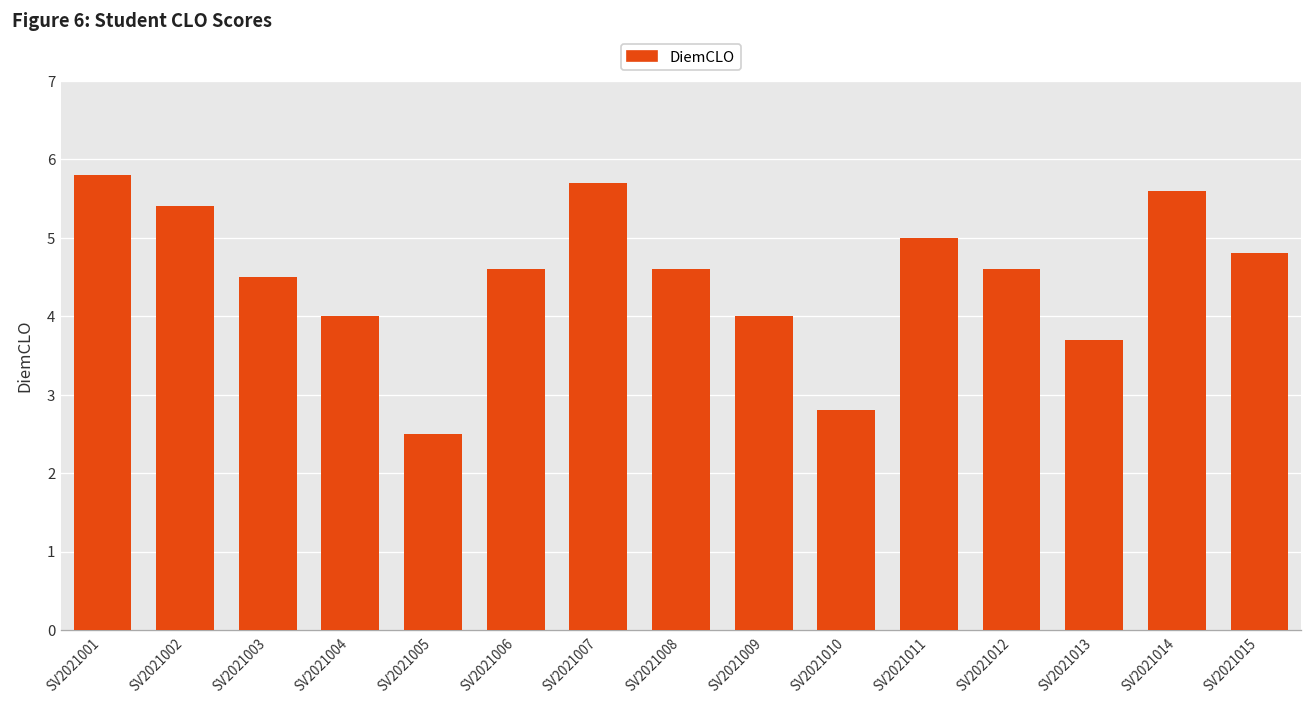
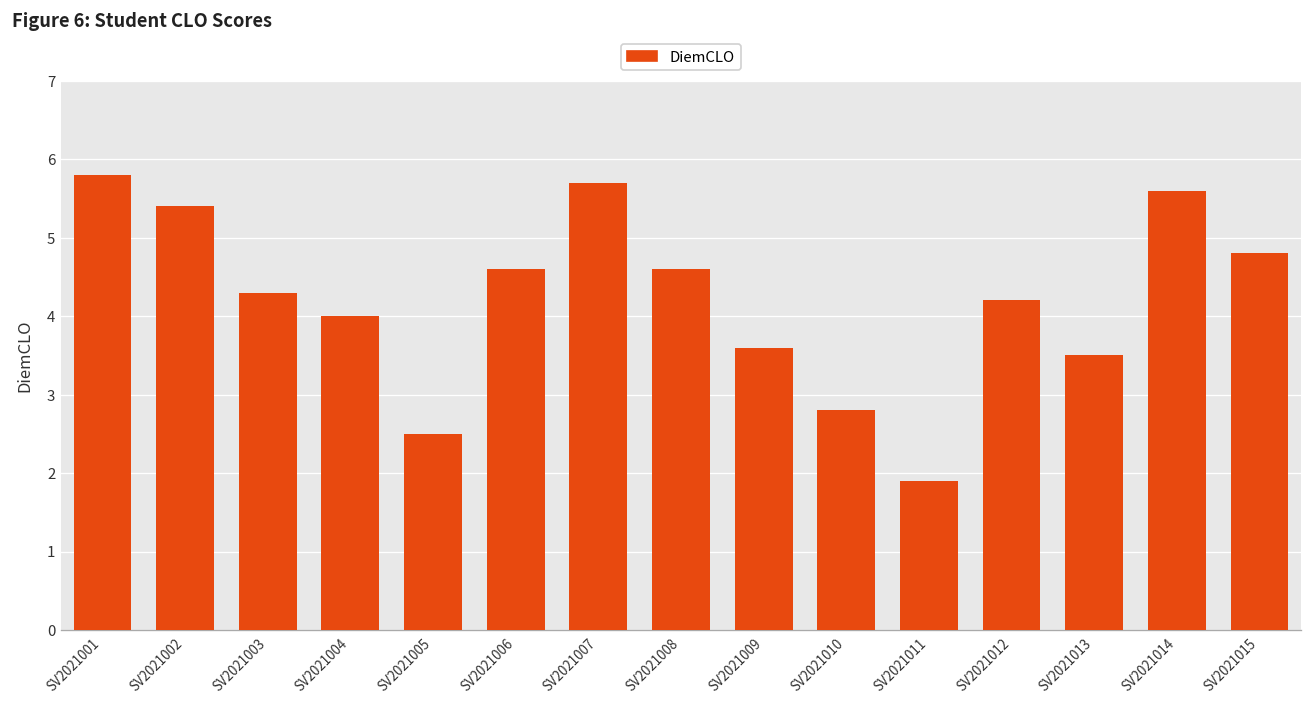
  {
    "SV2021001": 5.8,
    "SV2021002": 5.4,
-   "SV2021003": 4.5,
+   "SV2021003": 4.3,
    "SV2021004": 4.0,
    "SV2021005": 2.5,
    "SV2021006": 4.6,
    "SV2021007": 5.7,
    "SV2021008": 4.6,
-   "SV2021009": 4.0,
+   "SV2021009": 3.6,
    "SV2021010": 2.8,
-   "SV2021011": 5.0,
-   "SV2021012": 4.6,
-   "SV2021013": 3.7,
+   "SV2021011": 1.9,
+   "SV2021012": 4.2,
+   "SV2021013": 3.5,
    "SV2021014": 5.6,
    "SV2021015": 4.8
  }
